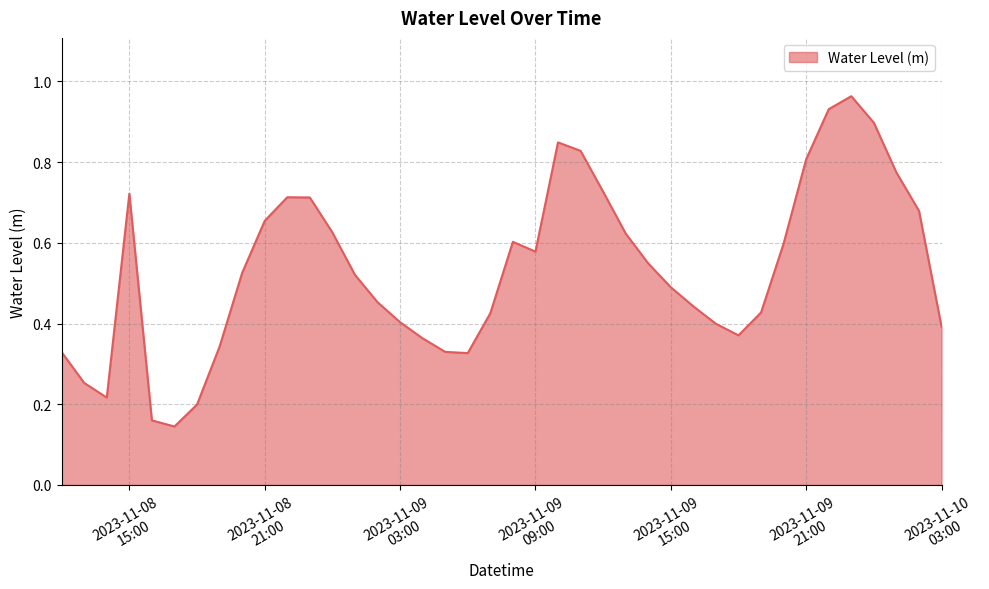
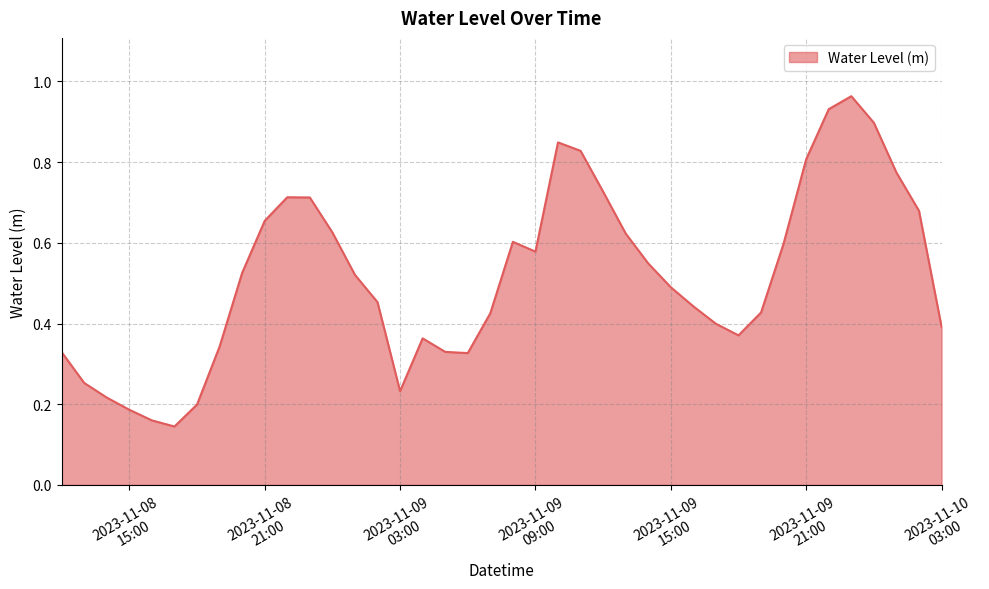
  {
-   "2023-11-08 15:00": 0.72,
+   "2023-11-08 15:00": 0.19,
    "2023-11-08 21:00": 0.65,
-   "2023-11-09 03:00": 0.40,
+   "2023-11-09 03:00": 0.23,
    "2023-11-09 09:00": 0.58,
    "2023-11-09 15:00": 0.49,
    "2023-11-09 21:00": 0.81,
    "2023-11-10 03:00": 0.39
  }
